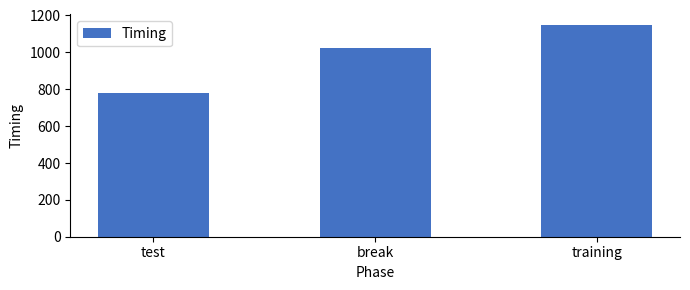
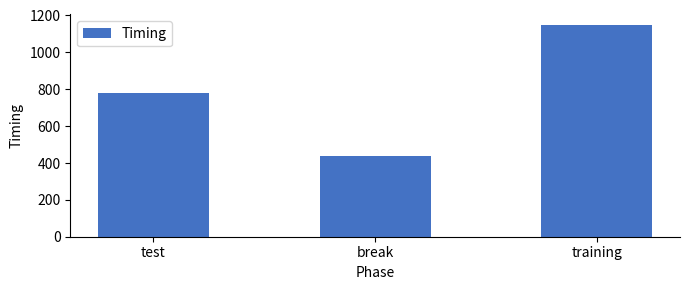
  {
    "test": 780,
-   "break": 1020,
+   "break": 440,
    "training": 1150
  }
